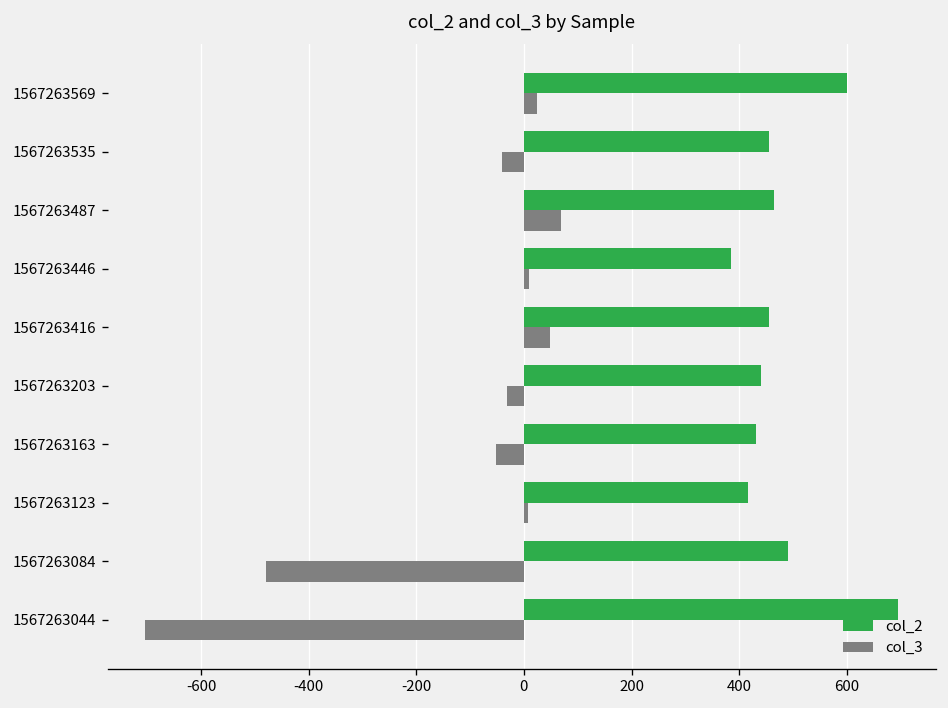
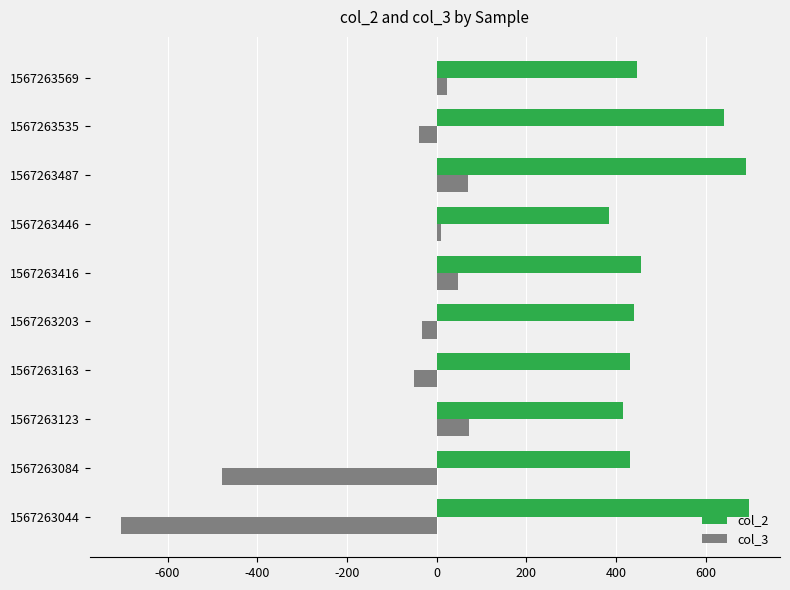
  {
    "col_2": {
-     "1567263569": 600,
-     "1567263535": 460,
-     "1567263487": 460,
+     "1567263569": 450,
+     "1567263535": 640,
+     "1567263487": 690,
      "1567263446": 390,
      "1567263416": 460,
      "1567263203": 440,
      "1567263163": 430,
      "1567263123": 420,
-     "1567263084": 490,
+     "1567263084": 430,
      "1567263044": 700
    },
    "col_3": {
      "1567263569": 20,
      "1567263535": -40,
      "1567263487": 70,
      "1567263446": 10,
      "1567263416": 50,
      "1567263203": -30,
      "1567263163": -50,
-     "1567263123": 10,
+     "1567263123": 70,
      "1567263084": -480,
      "1567263044": -700
    }
  }
